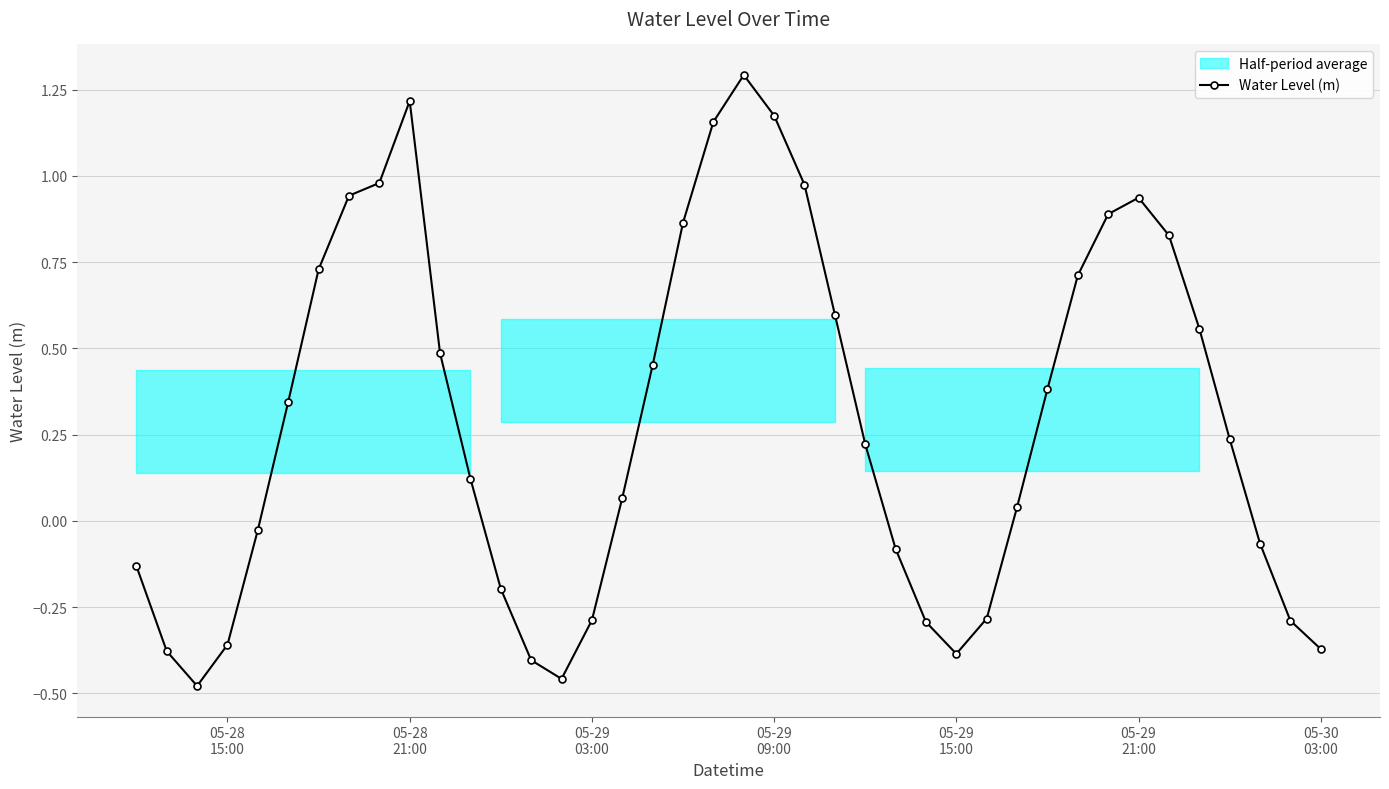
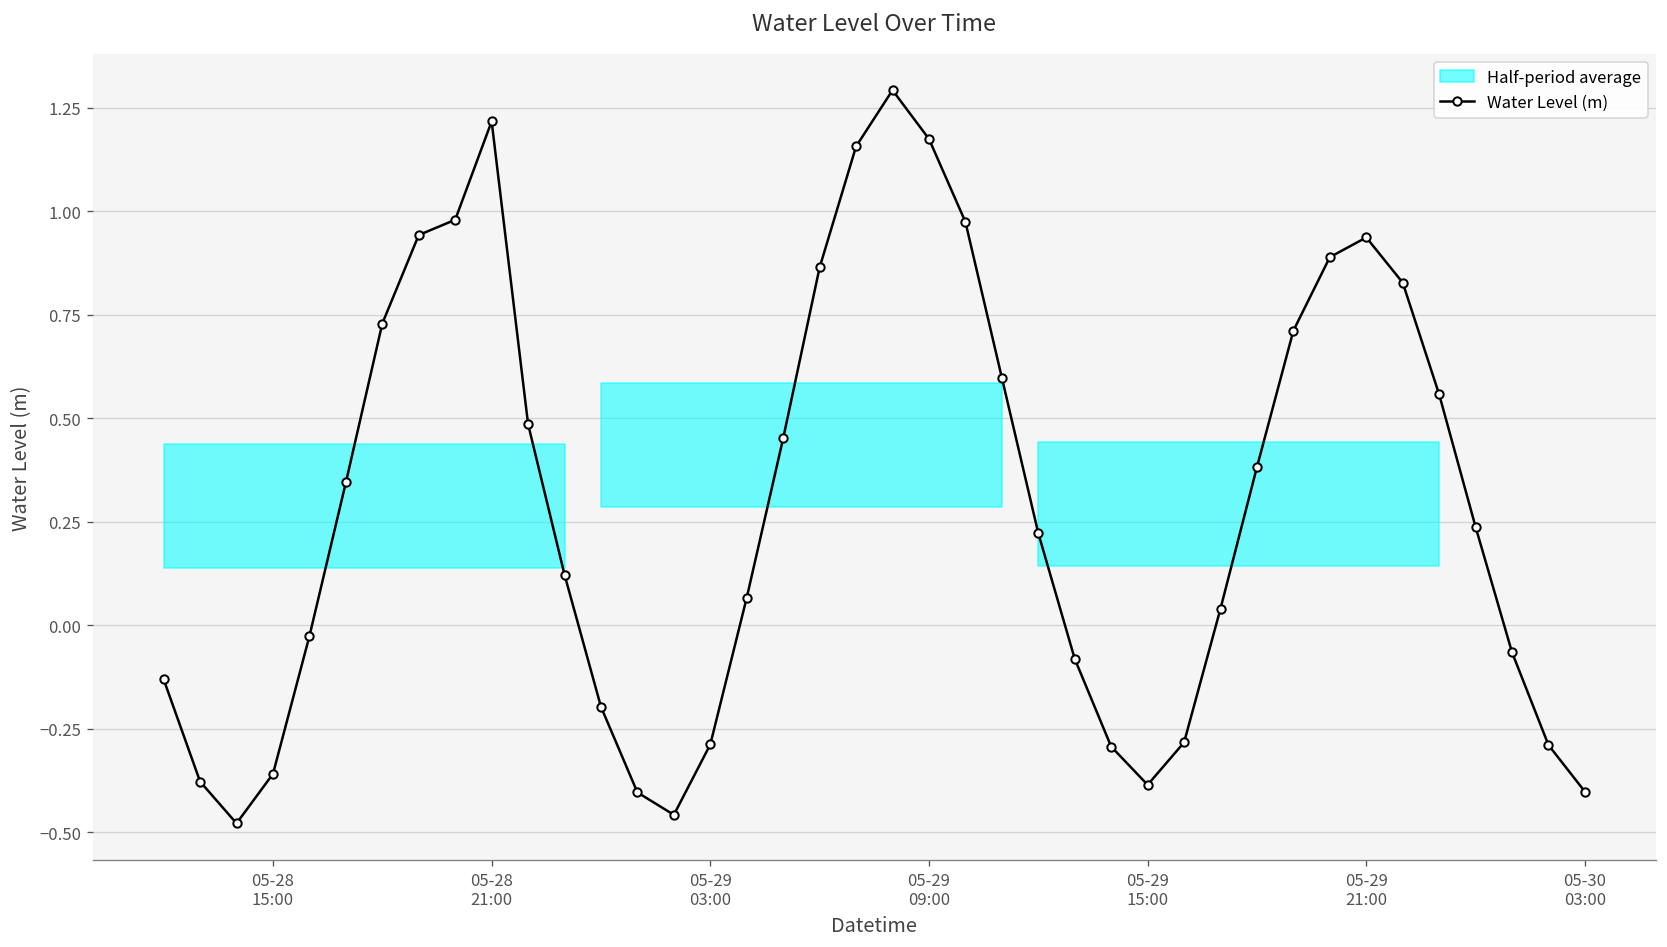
  {
    "Water Level (m)": {
      "05-28 15:00": -0.36,
      "05-28 21:00": 1.22,
      "05-29 03:00": -0.29,
      "05-29 09:00": 1.17,
      "05-29 15:00": -0.39,
      "05-29 21:00": 0.94,
-     "05-30 03:00": -0.37
+     "05-30 03:00": -0.40
    }
  }
